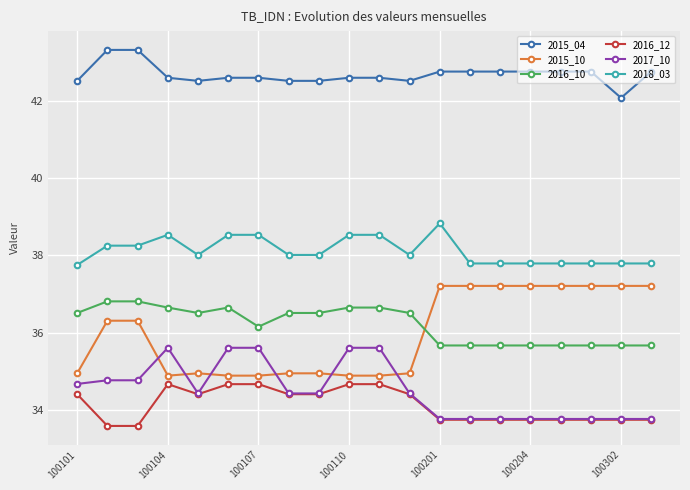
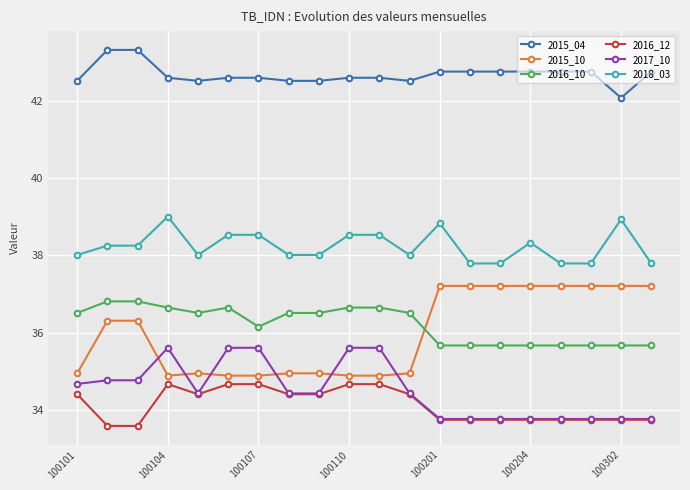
  {
    "2015_04": {
      "100101": 42.5,
      "100104": 42.6,
      "100107": 42.6,
      "100110": 42.6,
      "100201": 42.8,
      "100302": 42.1
    },
    "2015_10": {
      "100101": 35.0,
      "100104": 34.9,
      "100107": 34.9,
      "100110": 34.9,
      "100201": 37.2,
      "100204": 37.2,
      "100302": 37.2
    },
    "2016_10": {
      "100101": 36.5,
      "100104": 36.6,
      "100107": 36.2,
      "100110": 36.6,
      "100201": 35.7,
      "100204": 35.7,
      "100302": 35.7
    },
    "2016_12": {
      "100101": 34.4,
      "100104": 34.7,
      "100107": 34.7,
      "100110": 34.7
    },
    "2017_10": {
      "100101": 34.7,
      "100104": 35.6,
      "100107": 35.6,
      "100110": 35.6
    },
    "2018_03": {
-     "100101": 37.8,
-     "100104": 38.5,
+     "100101": 38.0,
+     "100104": 39.0,
      "100107": 38.5,
      "100110": 38.5,
      "100201": 38.8,
-     "100204": 37.8,
-     "100302": 37.8
+     "100204": 38.3,
+     "100302": 38.9
    }
  }
